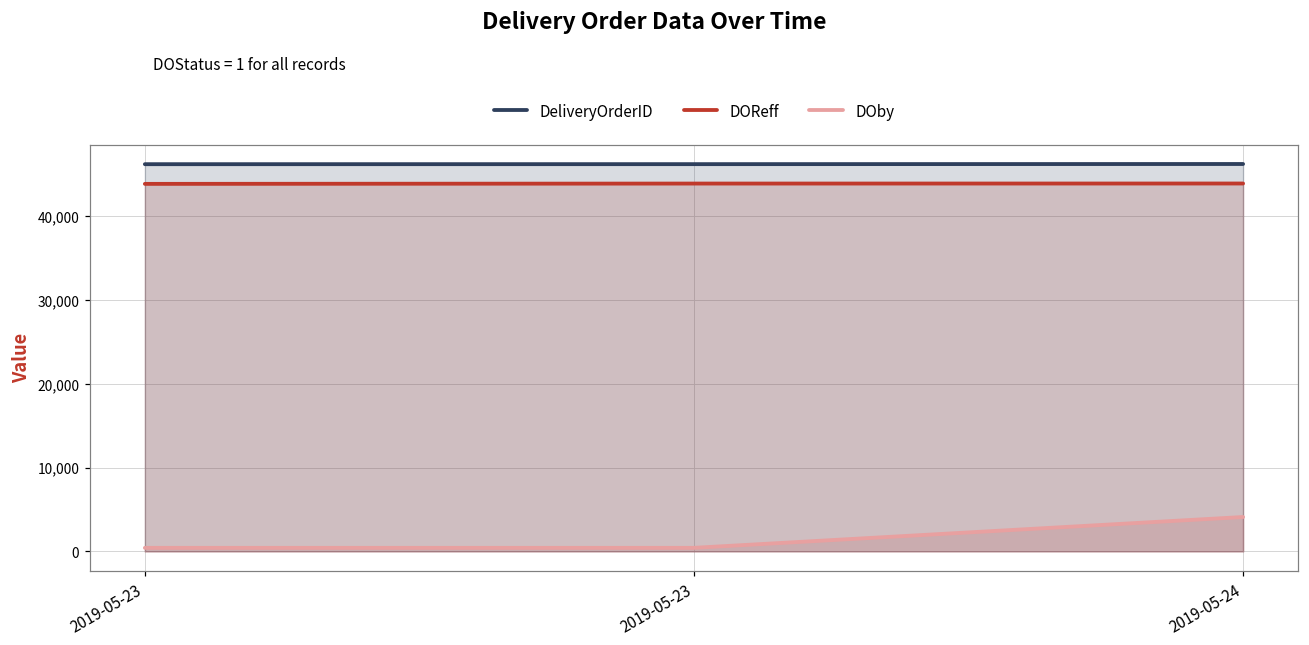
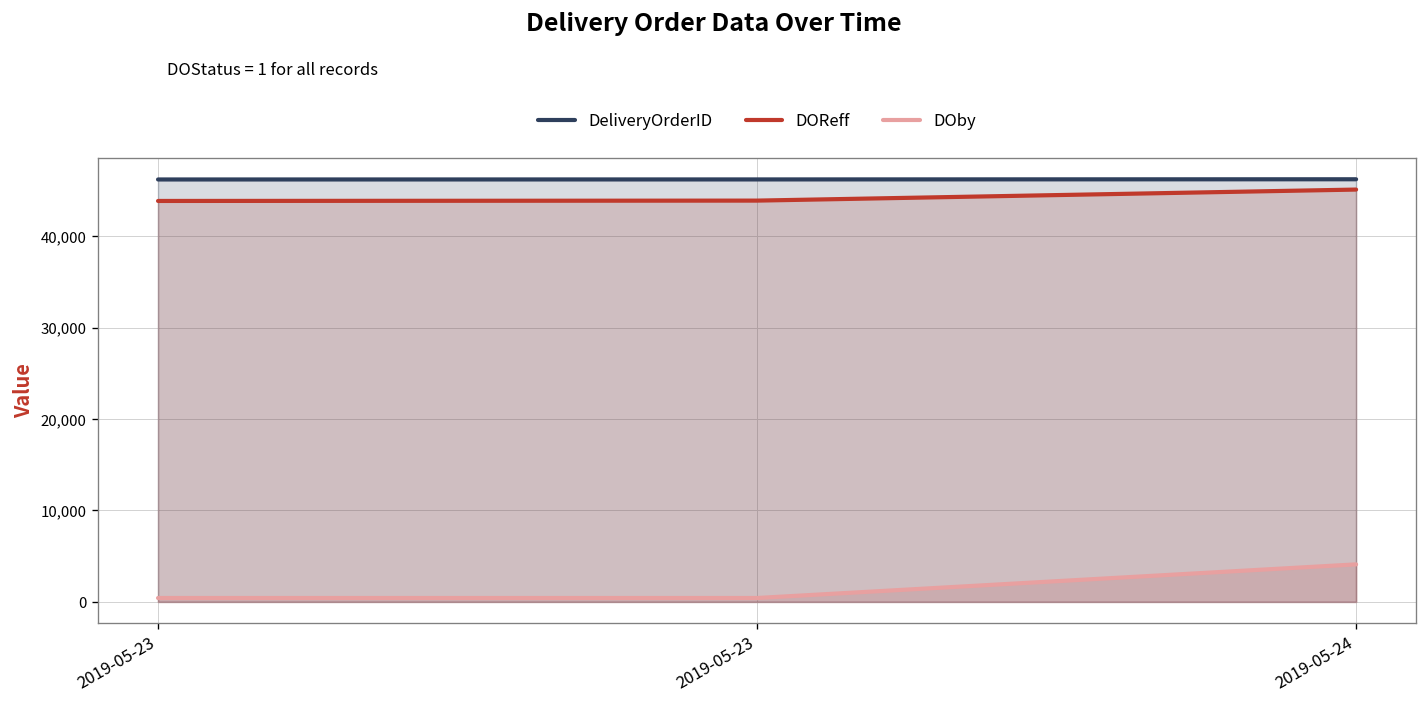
  {
    "DeliveryOrderID": {
      "2019-05-24": "46,000"
    },
    "DOReff": {
-     "2019-05-24": "44,000"
+     "2019-05-24": "45,000"
    },
    "DOby": {
      "2019-05-24": "4,000"
    }
  }
